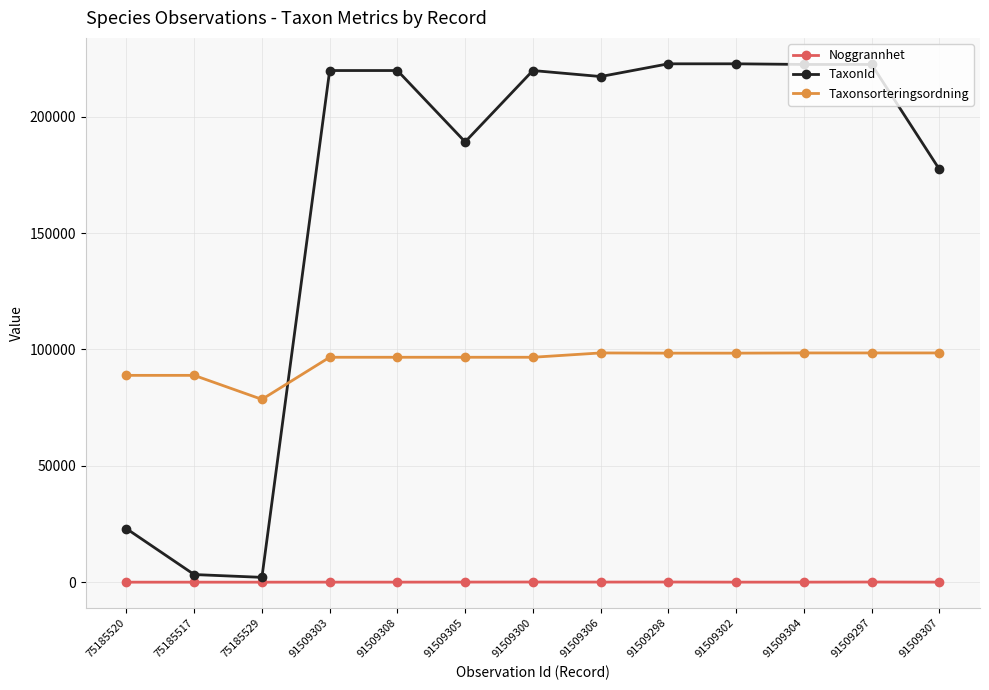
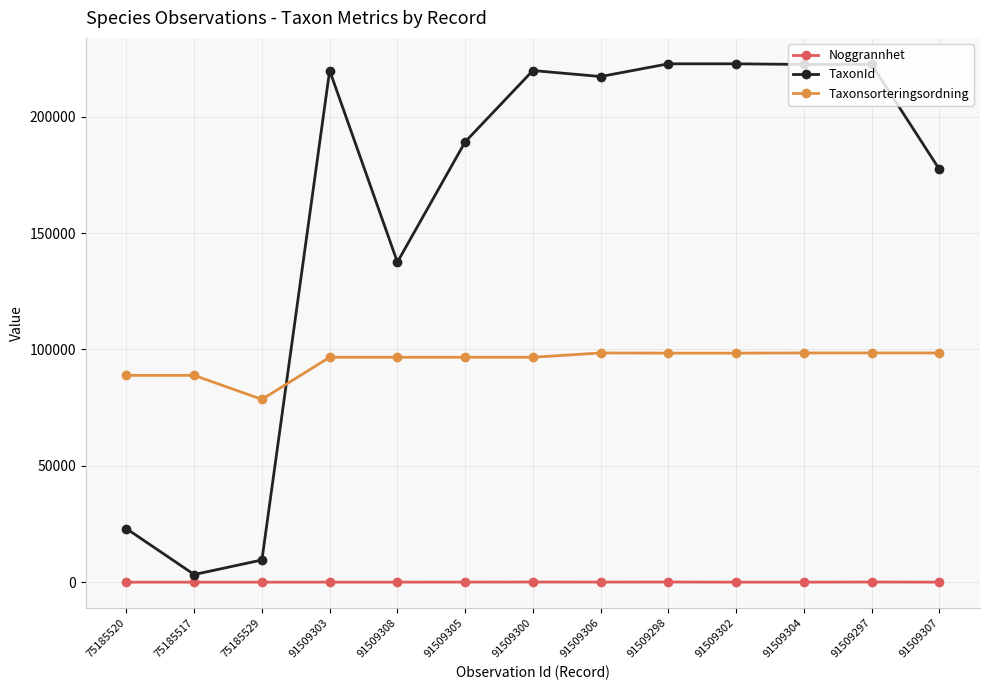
  {
    "TaxonId": {
      "75185520": 23000,
      "75185517": 3000,
-     "75185529": 2000,
+     "75185529": 10000,
      "91509303": 220000,
-     "91509308": 220000,
+     "91509308": 138000,
      "91509305": 189000,
      "91509300": 220000,
      "91509306": 217000,
      "91509298": 223000,
      "91509302": 223000,
      "91509307": 177000
    }
  }
